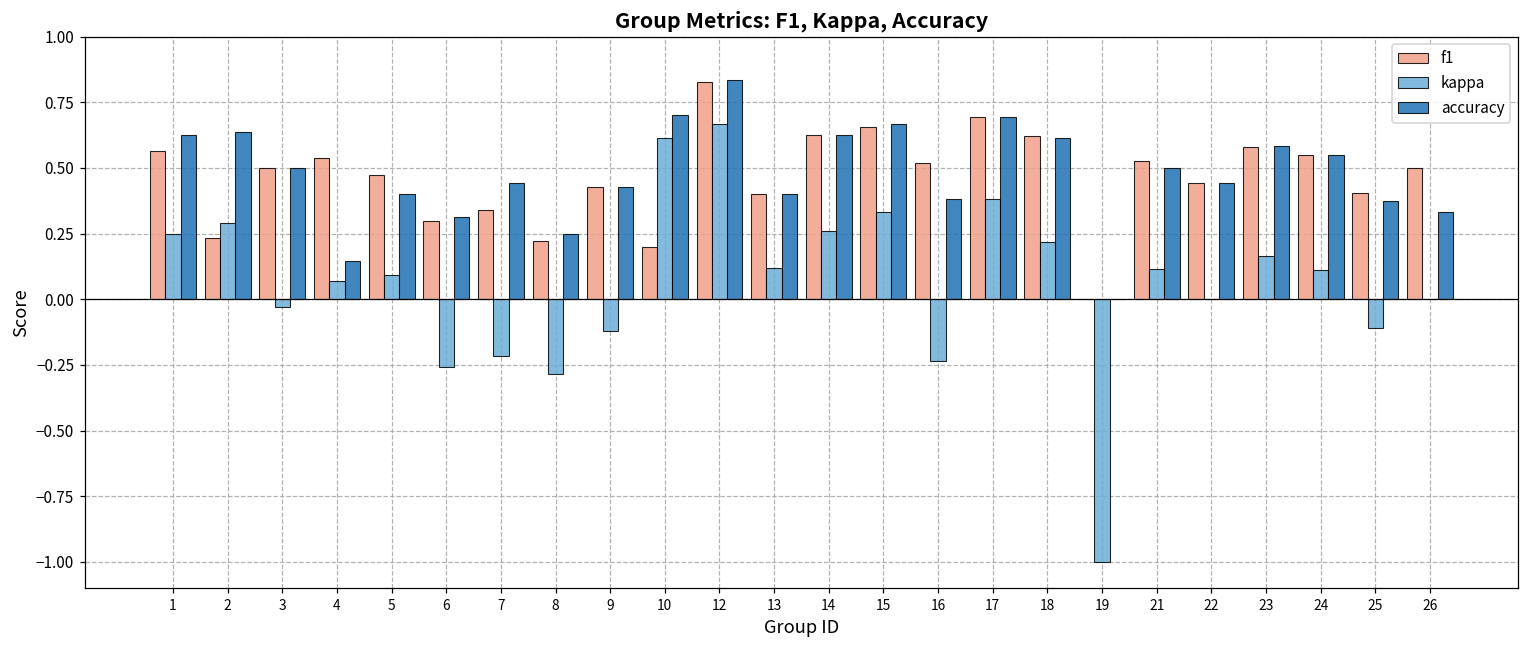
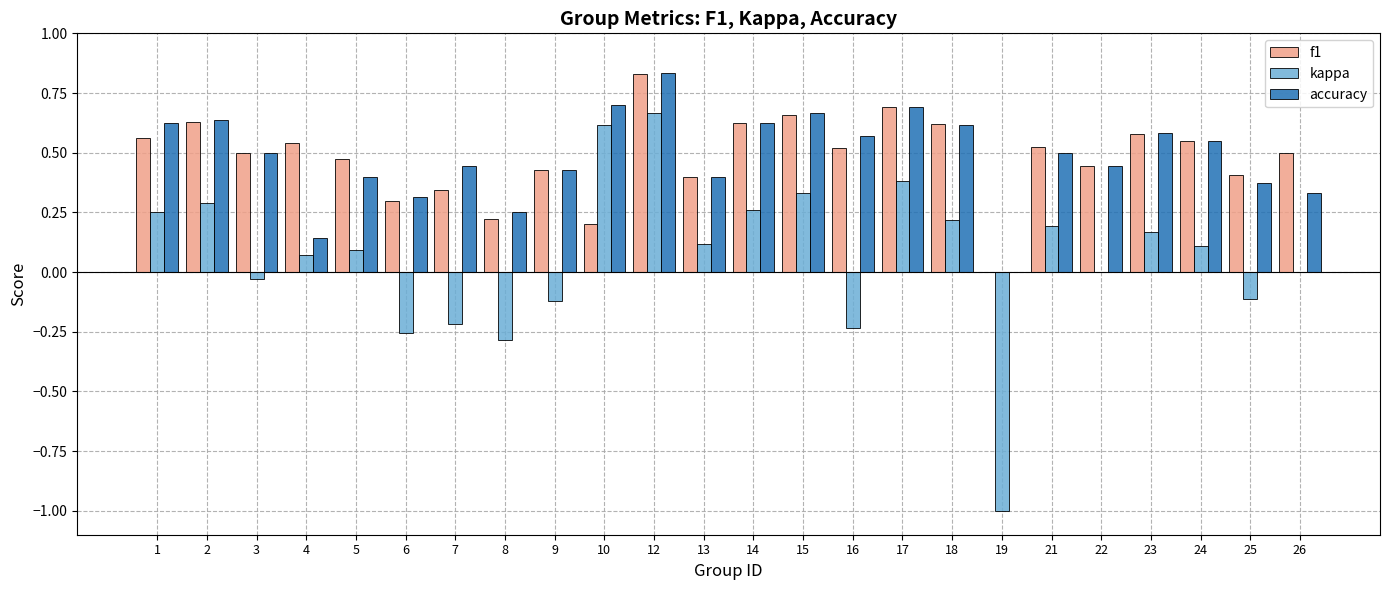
  {
    "f1": {
      "1": 0.56,
-     "2": 0.23,
+     "2": 0.63,
      "3": 0.50,
      "4": 0.54,
      "5": 0.48,
      "6": 0.30,
      "7": 0.34,
      "8": 0.22,
      "9": 0.43,
      "10": 0.20,
      "12": 0.83,
      "13": 0.40,
      "14": 0.63,
      "15": 0.66,
      "16": 0.52,
      "17": 0.69,
      "18": 0.62,
      "19": 0.00,
      "21": 0.53,
      "22": 0.44,
      "23": 0.58,
      "24": 0.55,
      "25": 0.40,
      "26": 0.50
    },
    "kappa": {
      "1": 0.25,
      "2": 0.29,
      "3": -0.03,
      "4": 0.07,
      "5": 0.09,
      "6": -0.26,
      "7": -0.22,
      "8": -0.29,
      "9": -0.12,
      "10": 0.62,
      "12": 0.67,
      "13": 0.12,
      "14": 0.26,
      "15": 0.33,
      "16": -0.24,
      "17": 0.38,
      "18": 0.22,
      "19": -1.00,
-     "21": 0.11,
+     "21": 0.19,
      "22": 0.00,
      "23": 0.17,
      "24": 0.11,
      "25": -0.11,
      "26": 0.00
    },
    "accuracy": {
      "1": 0.63,
      "2": 0.64,
      "3": 0.50,
      "4": 0.14,
      "5": 0.40,
      "6": 0.31,
      "7": 0.44,
      "8": 0.25,
      "9": 0.43,
      "10": 0.70,
      "12": 0.83,
      "13": 0.40,
      "14": 0.63,
      "15": 0.67,
-     "16": 0.38,
+     "16": 0.57,
      "17": 0.69,
      "18": 0.62,
      "19": 0.00,
      "21": 0.50,
      "22": 0.44,
      "23": 0.58,
      "24": 0.55,
      "25": 0.38,
      "26": 0.33
    }
  }
